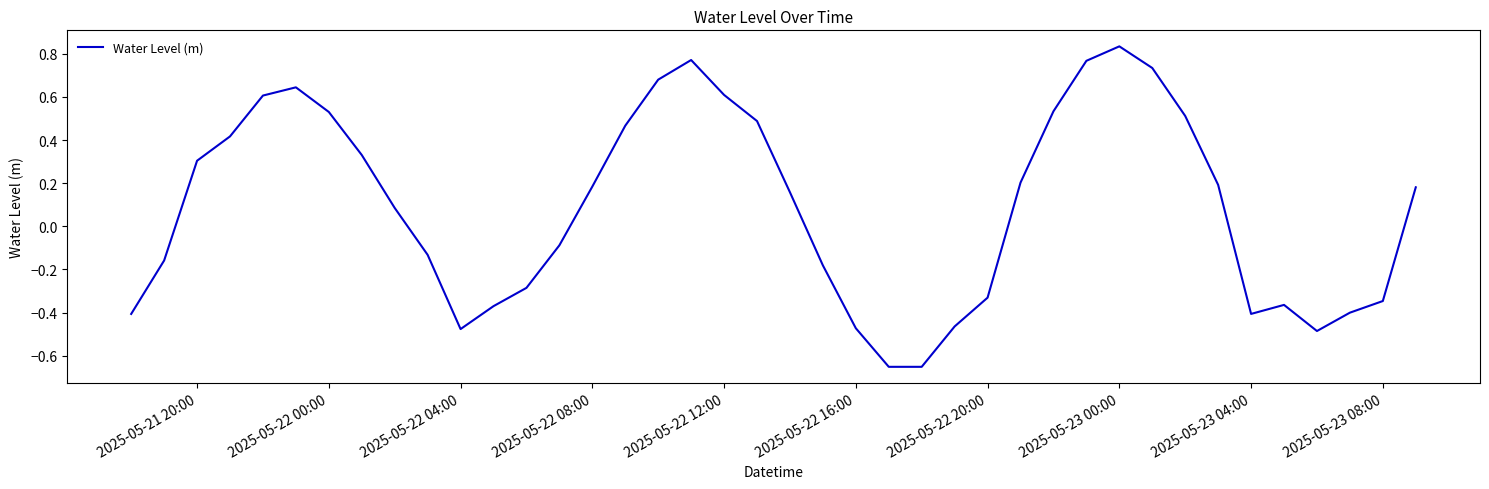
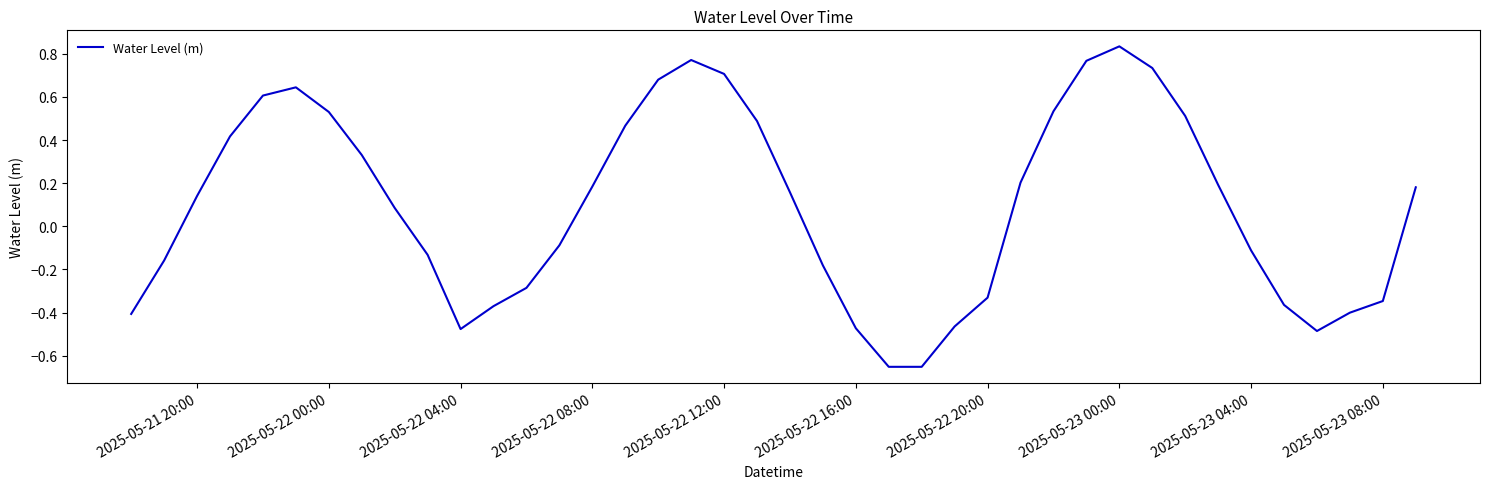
  {
-   "2025-05-21 20:00": 0.30,
+   "2025-05-21 20:00": 0.14,
    "2025-05-22 00:00": 0.53,
    "2025-05-22 04:00": -0.48,
    "2025-05-22 08:00": 0.18,
-   "2025-05-22 12:00": 0.61,
+   "2025-05-22 12:00": 0.71,
    "2025-05-22 16:00": -0.47,
    "2025-05-22 20:00": -0.33,
    "2025-05-23 00:00": 0.83,
-   "2025-05-23 04:00": -0.41,
+   "2025-05-23 04:00": -0.11,
    "2025-05-23 08:00": -0.35
  }
